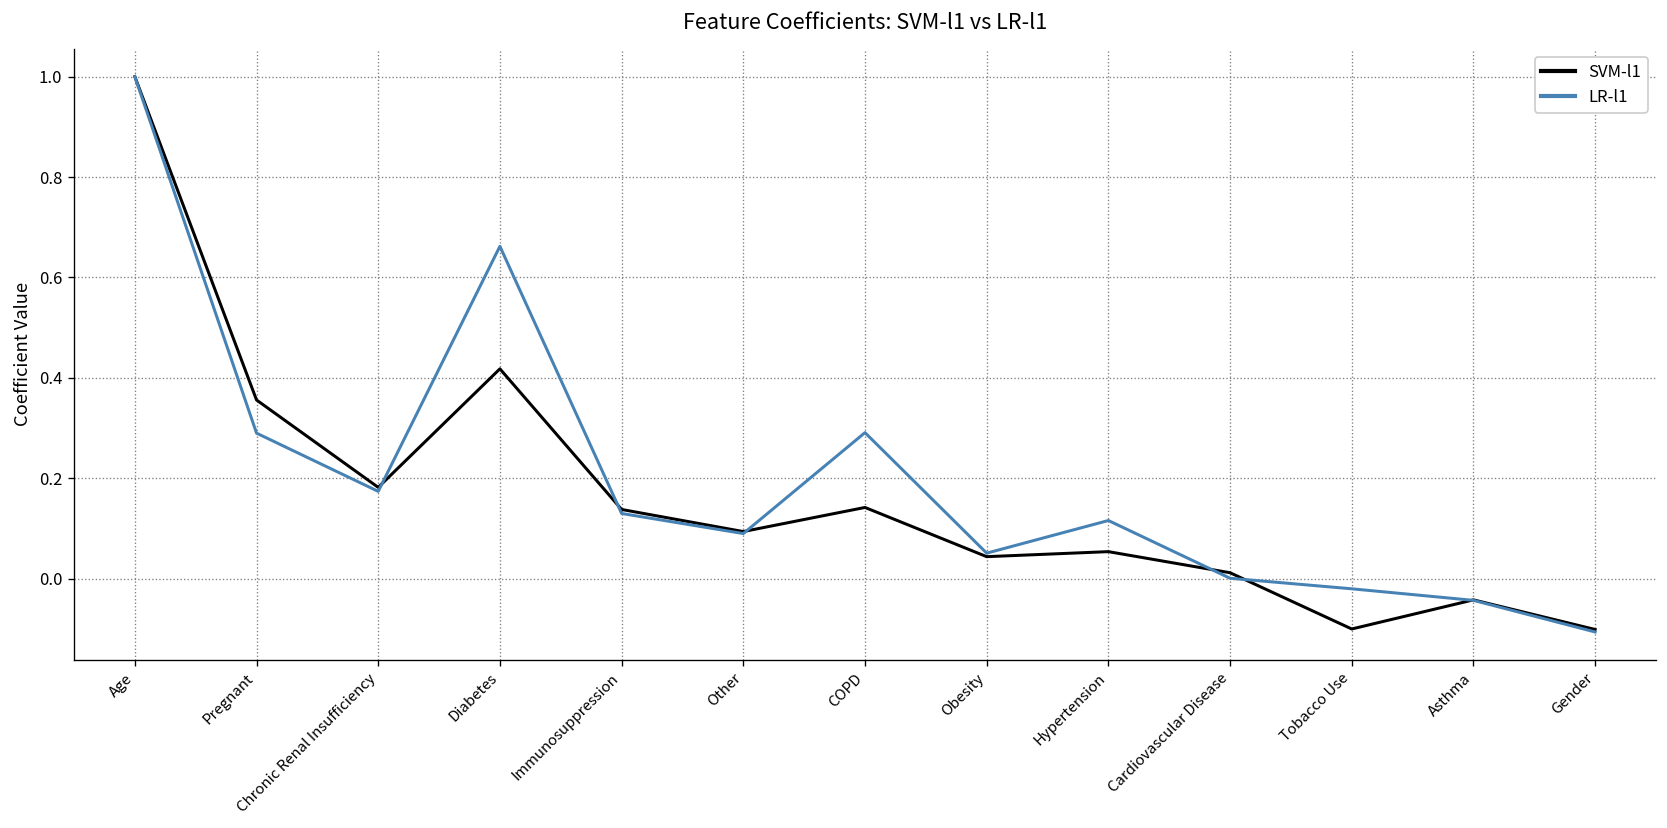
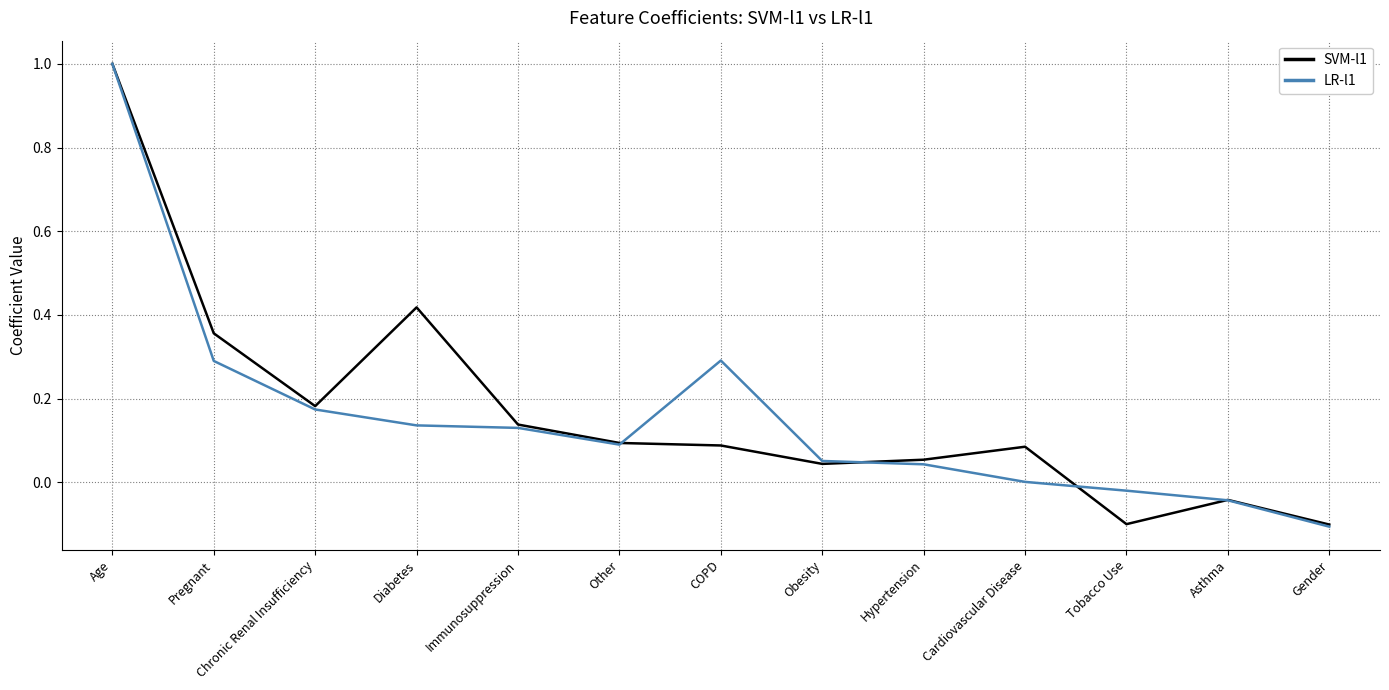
  {
    "SVM-l1": {
      "Pregnant": 0.36,
      "Chronic Renal Insufficiency": 0.18,
      "Diabetes": 0.42,
      "Immunosuppression": 0.14,
-     "COPD": 0.14,
+     "COPD": 0.09,
      "Obesity": 0.04,
      "Hypertension": 0.05,
-     "Cardiovascular Disease": 0.01,
+     "Cardiovascular Disease": 0.09,
      "Tobacco Use": -0.10
    },
    "LR-l1": {
      "Pregnant": 0.29,
      "Chronic Renal Insufficiency": 0.17,
-     "Diabetes": 0.66,
+     "Diabetes": 0.14,
      "Immunosuppression": 0.13,
      "COPD": 0.29,
      "Obesity": 0.05,
-     "Hypertension": 0.12,
+     "Hypertension": 0.04,
      "Cardiovascular Disease": 0.00,
      "Tobacco Use": -0.02
    }
  }
